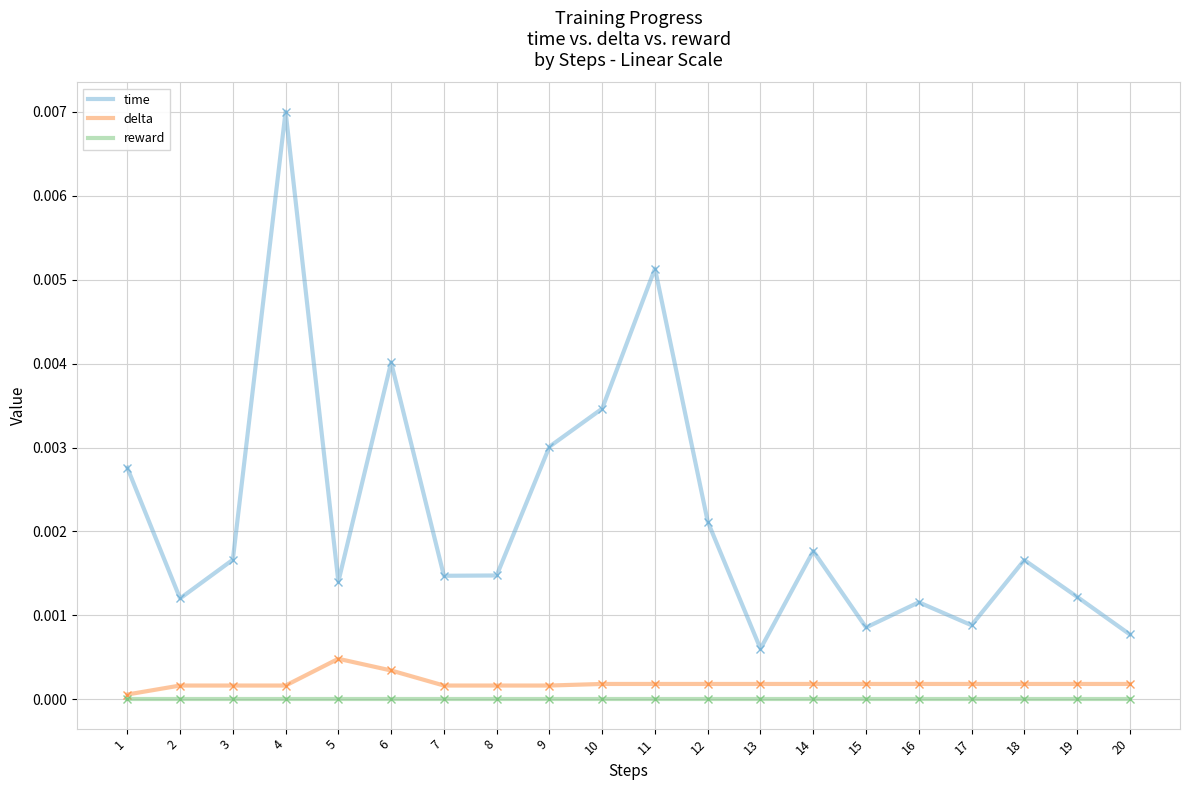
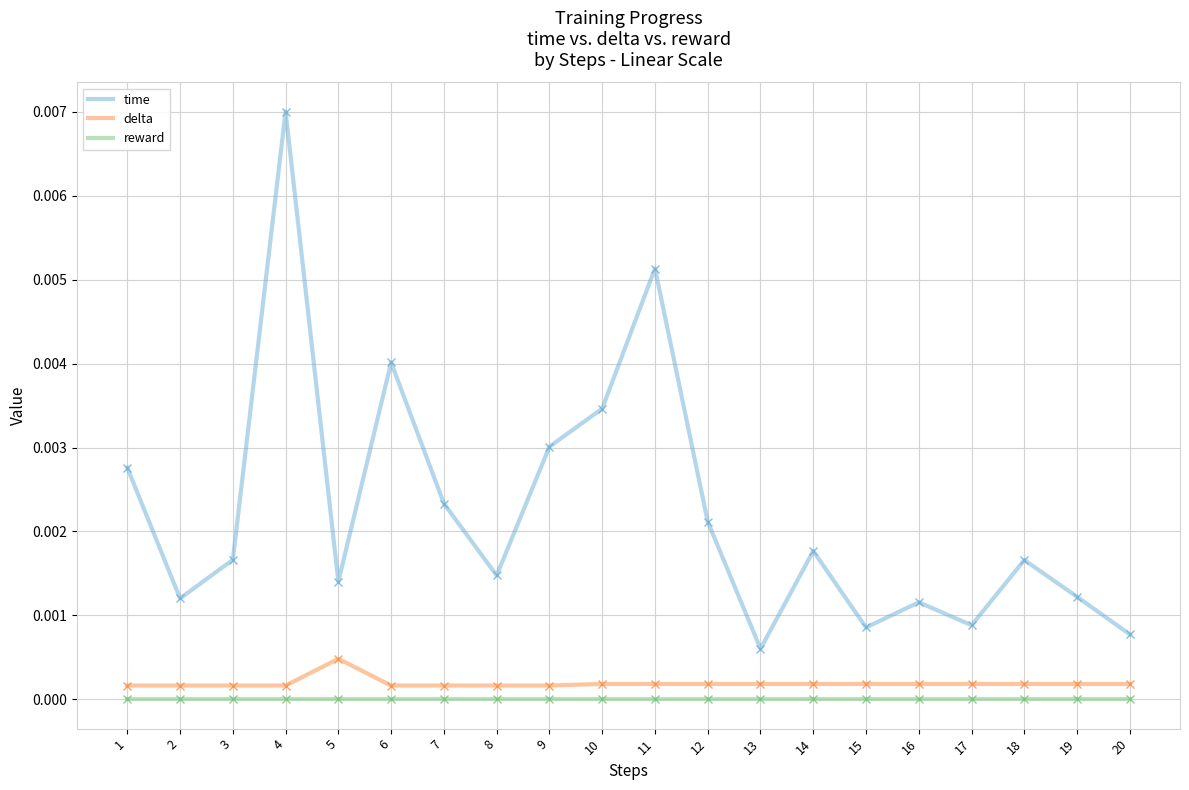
  {
    "time": {
      "1": 0.0028,
      "2": 0.0012,
      "3": 0.0017,
      "4": 0.0070,
      "5": 0.0014,
      "6": 0.0040,
-     "7": 0.0015,
+     "7": 0.0023,
      "8": 0.0015,
      "9": 0.0030,
      "10": 0.0035,
      "11": 0.0051,
      "12": 0.0021,
      "13": 0.0006,
      "14": 0.0018,
      "15": 0.0009,
      "16": 0.0012,
      "17": 0.0009,
      "18": 0.0017,
      "19": 0.0012,
      "20": 0.0008
    },
    "delta": {
-     "1": 0.0001,
+     "1": 0.0002,
      "2": 0.0002,
      "3": 0.0002,
      "4": 0.0002,
      "5": 0.0005,
-     "6": 0.0003,
+     "6": 0.0002,
      "7": 0.0002,
      "8": 0.0002,
      "9": 0.0002,
      "10": 0.0002,
      "11": 0.0002,
      "12": 0.0002,
      "13": 0.0002,
      "14": 0.0002,
      "15": 0.0002,
      "16": 0.0002,
      "17": 0.0002,
      "18": 0.0002,
      "19": 0.0002,
      "20": 0.0002
    },
    "reward": {
      "1": 0.0000,
      "2": 0.0000,
      "3": 0.0000,
      "4": 0.0000,
      "5": 0.0000,
      "6": 0.0000,
      "7": 0.0000,
      "8": 0.0000,
      "9": 0.0000,
      "10": 0.0000,
      "11": 0.0000,
      "12": 0.0000,
      "13": 0.0000,
      "14": 0.0000,
      "15": 0.0000,
      "16": 0.0000,
      "17": 0.0000,
      "18": 0.0000,
      "19": 0.0000,
      "20": 0.0000
    }
  }
